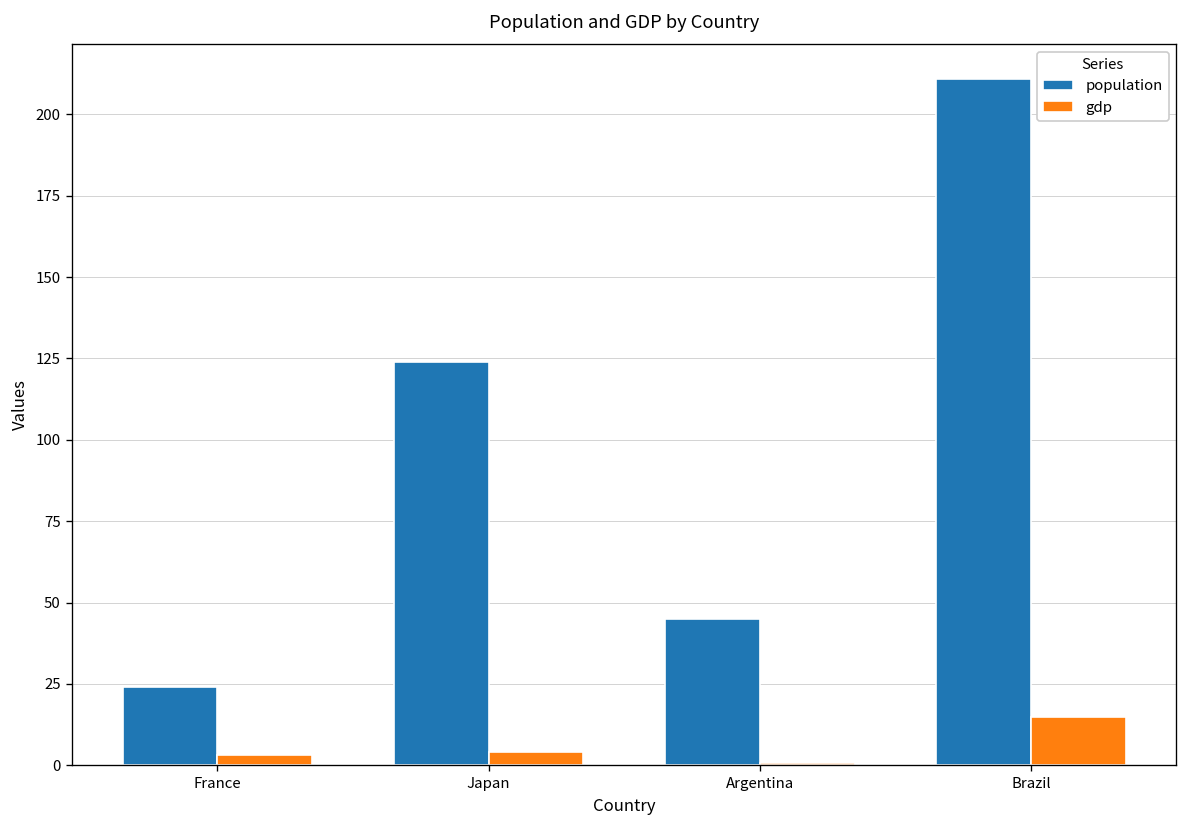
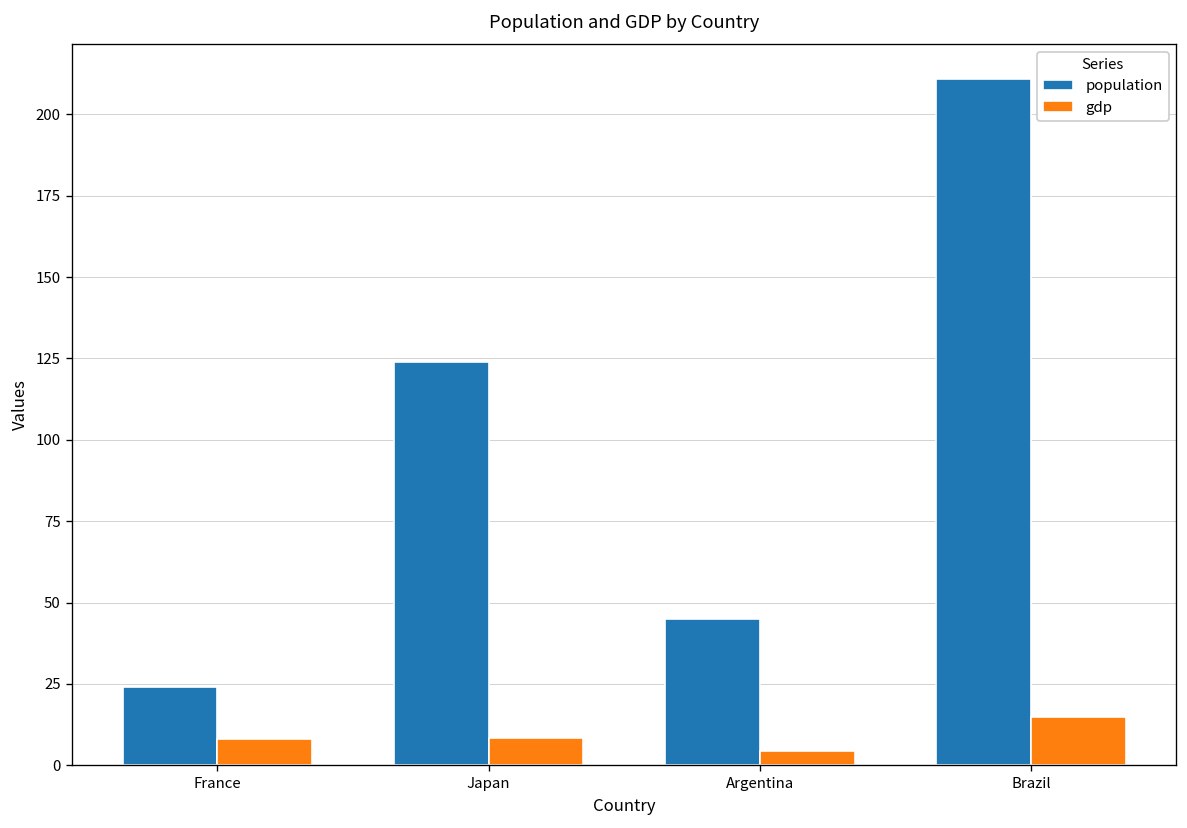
  {
    "population": {
      "France": 24,
      "Japan": 124,
      "Argentina": 45,
      "Brazil": 211
    },
    "gdp": {
-     "France": 3,
-     "Japan": 4,
-     "Argentina": 1,
+     "France": 8,
+     "Japan": 8,
+     "Argentina": 4,
      "Brazil": 15
    }
  }
